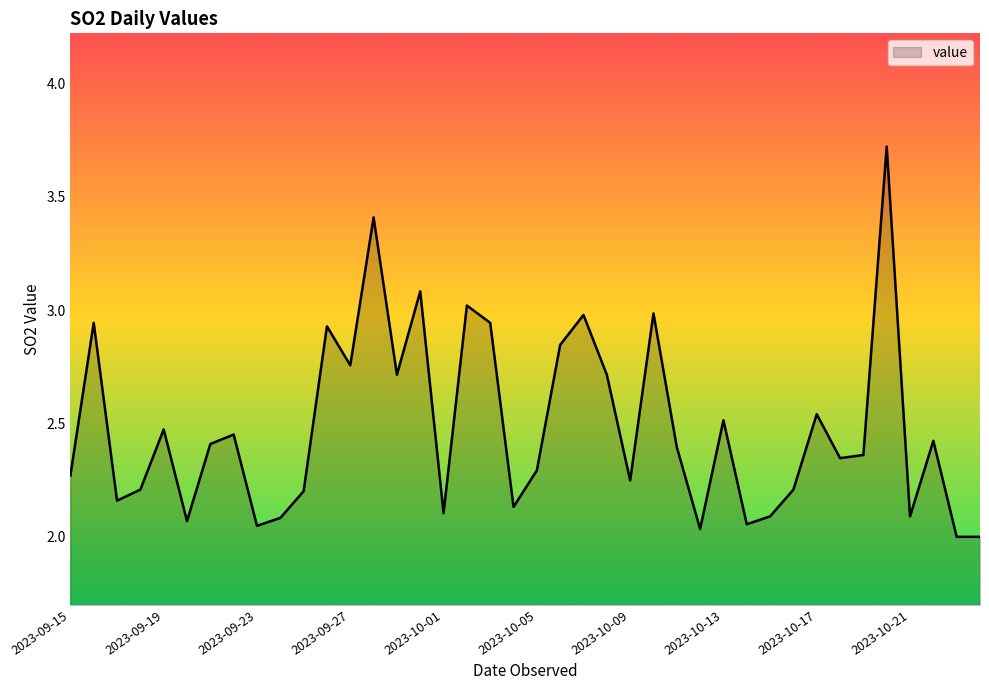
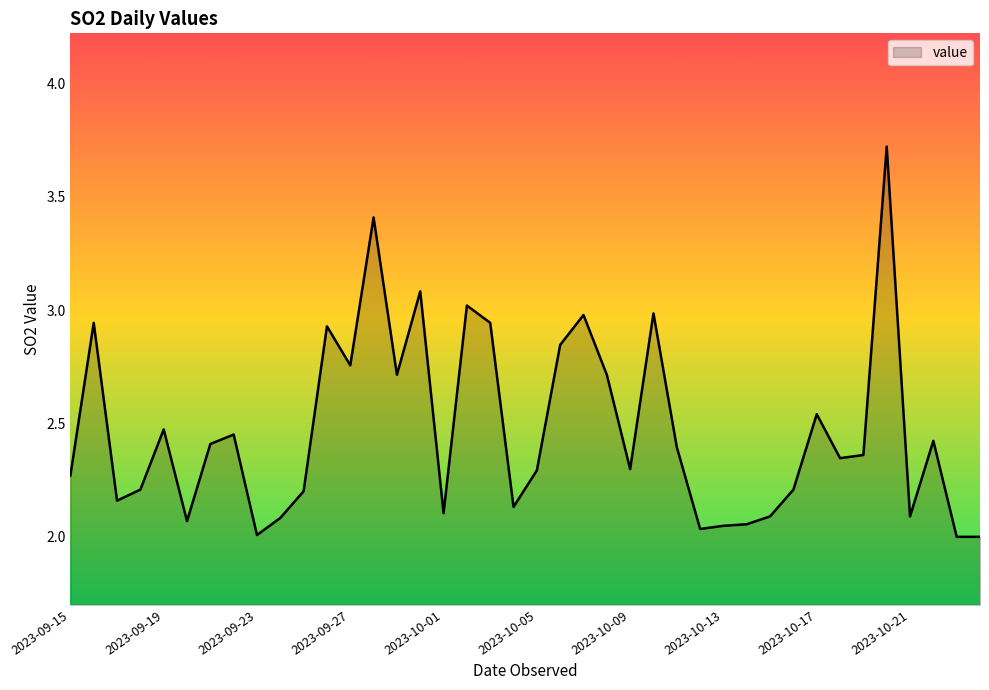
  {
    "2023-09-15": 2.27,
    "2023-09-19": 2.47,
-   "2023-09-23": 2.05,
+   "2023-09-23": 2.01,
    "2023-09-27": 2.76,
    "2023-10-01": 2.10,
    "2023-10-05": 2.29,
-   "2023-10-09": 2.25,
-   "2023-10-13": 2.51,
+   "2023-10-09": 2.30,
+   "2023-10-13": 2.05,
    "2023-10-17": 2.54,
    "2023-10-21": 2.09
  }
